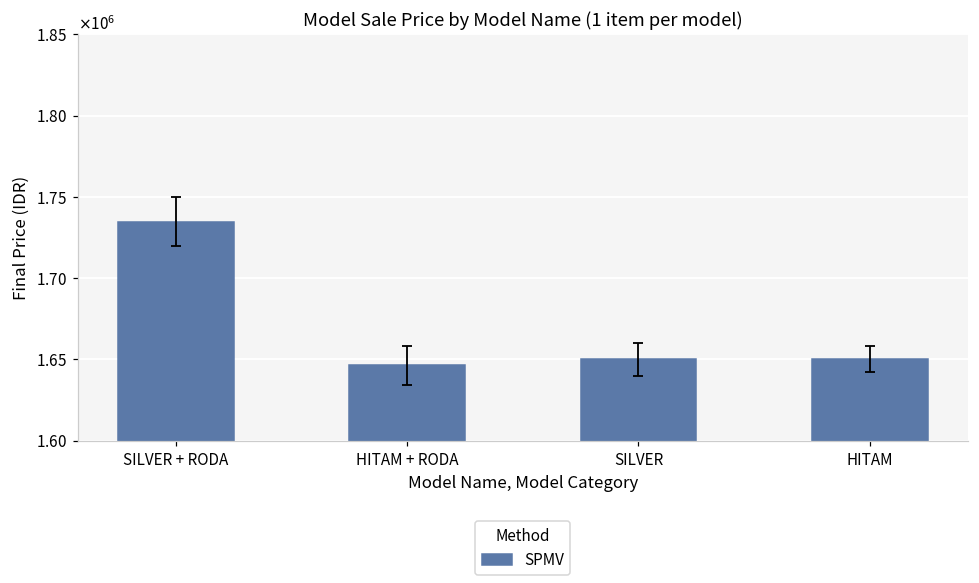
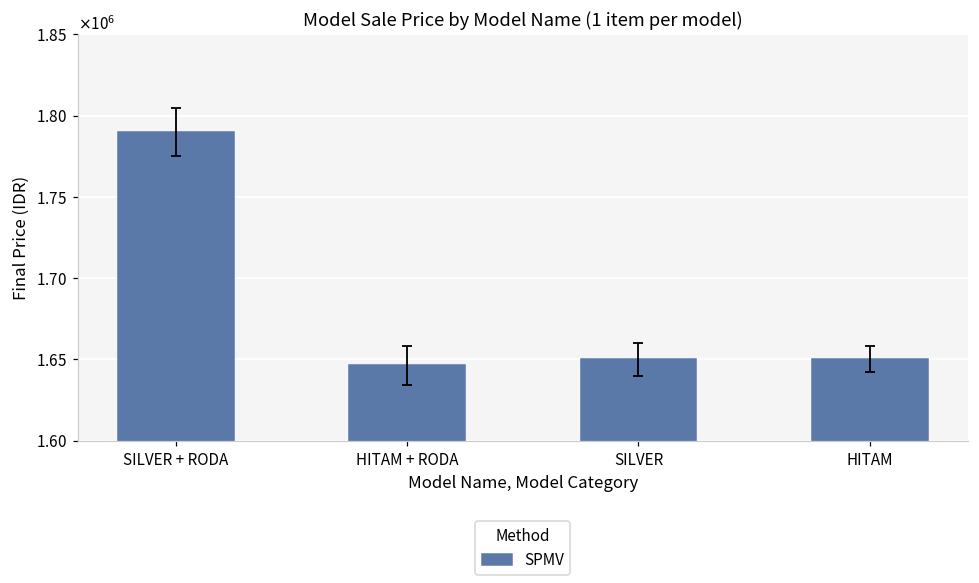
  {
    "SPMV": {
-     "SILVER + RODA": 1735000,
+     "SILVER + RODA": 1790000,
      "HITAM + RODA": 1646000,
      "SILVER": 1650000,
      "HITAM": 1650000
    }
  }
